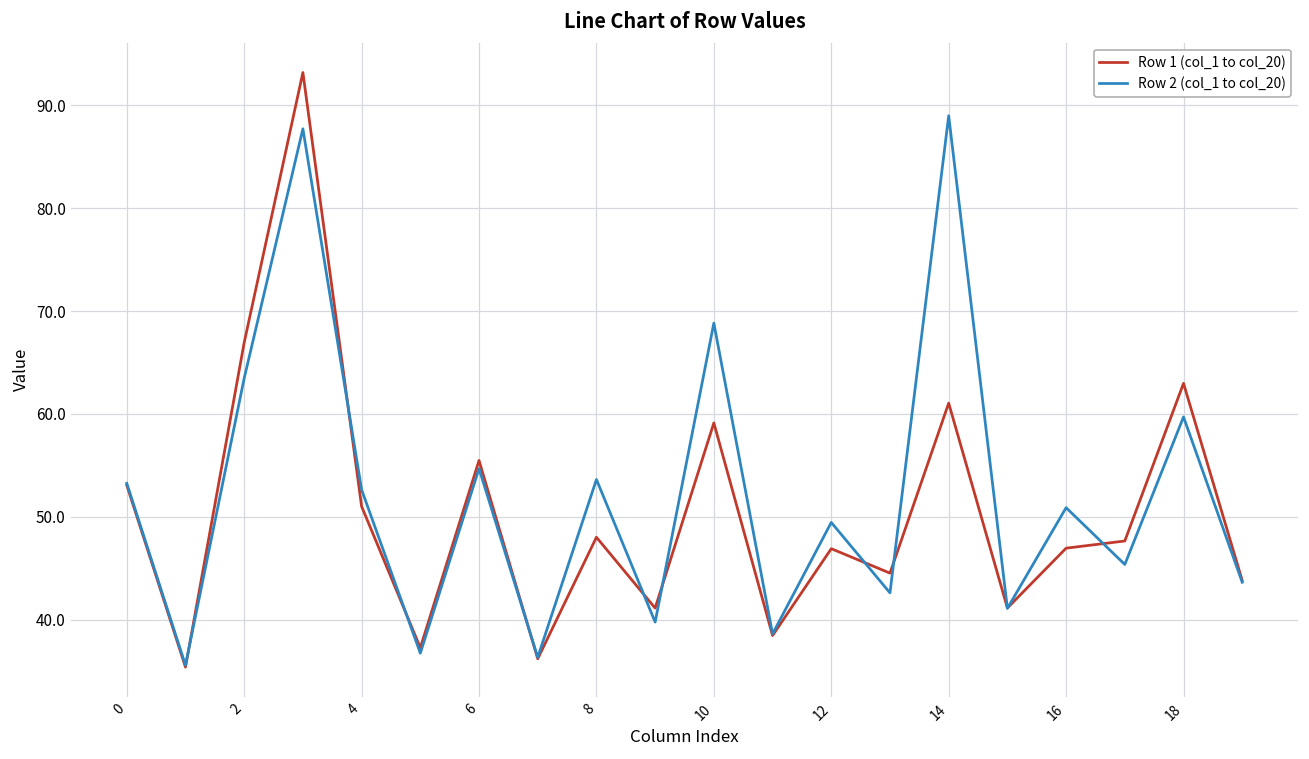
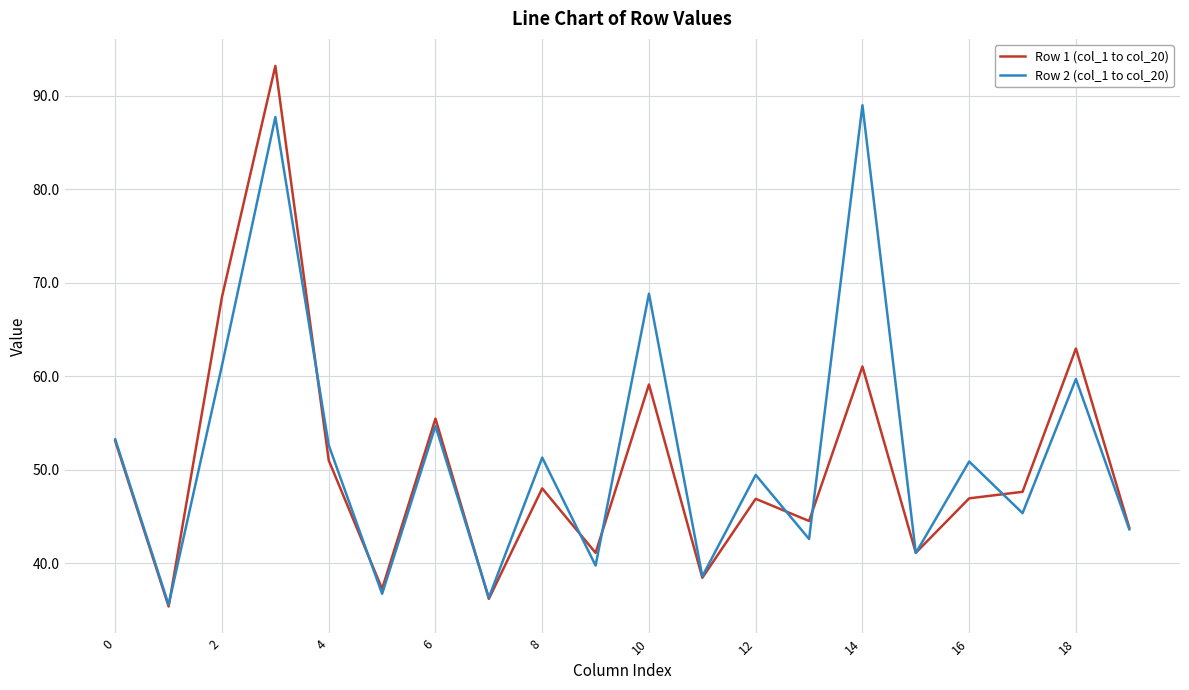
  {
    "Row 1 (col_1 to col_20)": {
-     "2": 67,
+     "2": 68,
      "4": 51,
      "6": 55,
      "8": 48,
      "10": 59,
      "12": 47,
      "14": 61,
      "16": 47,
      "18": 63
    },
    "Row 2 (col_1 to col_20)": {
-     "2": 63,
+     "2": 61,
      "4": 53,
      "6": 55,
-     "8": 54,
+     "8": 51,
      "10": 69,
      "12": 49,
      "14": 89,
      "16": 51,
      "18": 60
    }
  }
